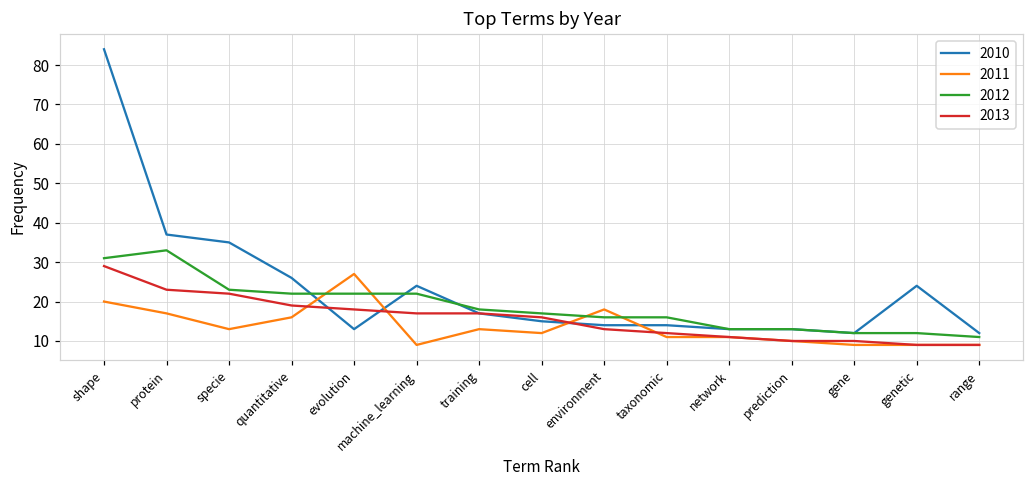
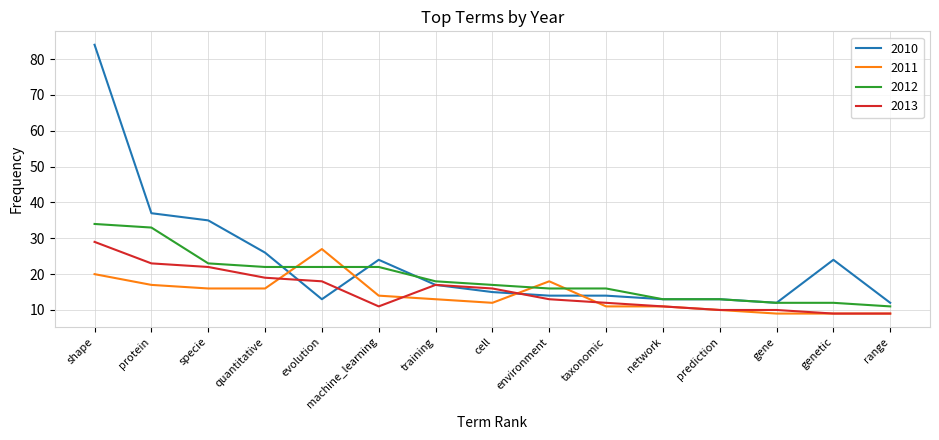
  {
    "2010": {
      "shape": 84,
      "protein": 37,
      "specie": 35,
      "quantitative": 26,
      "evolution": 13,
      "machine_learning": 24,
      "cell": 15,
      "environment": 14,
      "taxonomic": 14,
      "genetic": 24,
      "range": 12
    },
    "2011": {
      "shape": 20,
      "protein": 17,
-     "specie": 13,
+     "specie": 16,
      "quantitative": 16,
      "evolution": 27,
-     "machine_learning": 9,
+     "machine_learning": 14,
      "training": 13,
      "cell": 12,
      "environment": 18,
      "taxonomic": 11,
      "gene": 9
    },
    "2012": {
-     "shape": 31,
+     "shape": 34,
      "protein": 33,
      "specie": 23,
      "quantitative": 22,
      "evolution": 22,
      "machine_learning": 22,
      "training": 18,
      "cell": 17,
      "environment": 16,
      "taxonomic": 16,
      "genetic": 12,
      "range": 11
    },
    "2013": {
      "shape": 29,
      "protein": 23,
      "specie": 22,
      "quantitative": 19,
      "evolution": 18,
-     "machine_learning": 17,
+     "machine_learning": 11,
      "cell": 16,
      "environment": 13,
      "taxonomic": 12,
      "gene": 10
    }
  }
